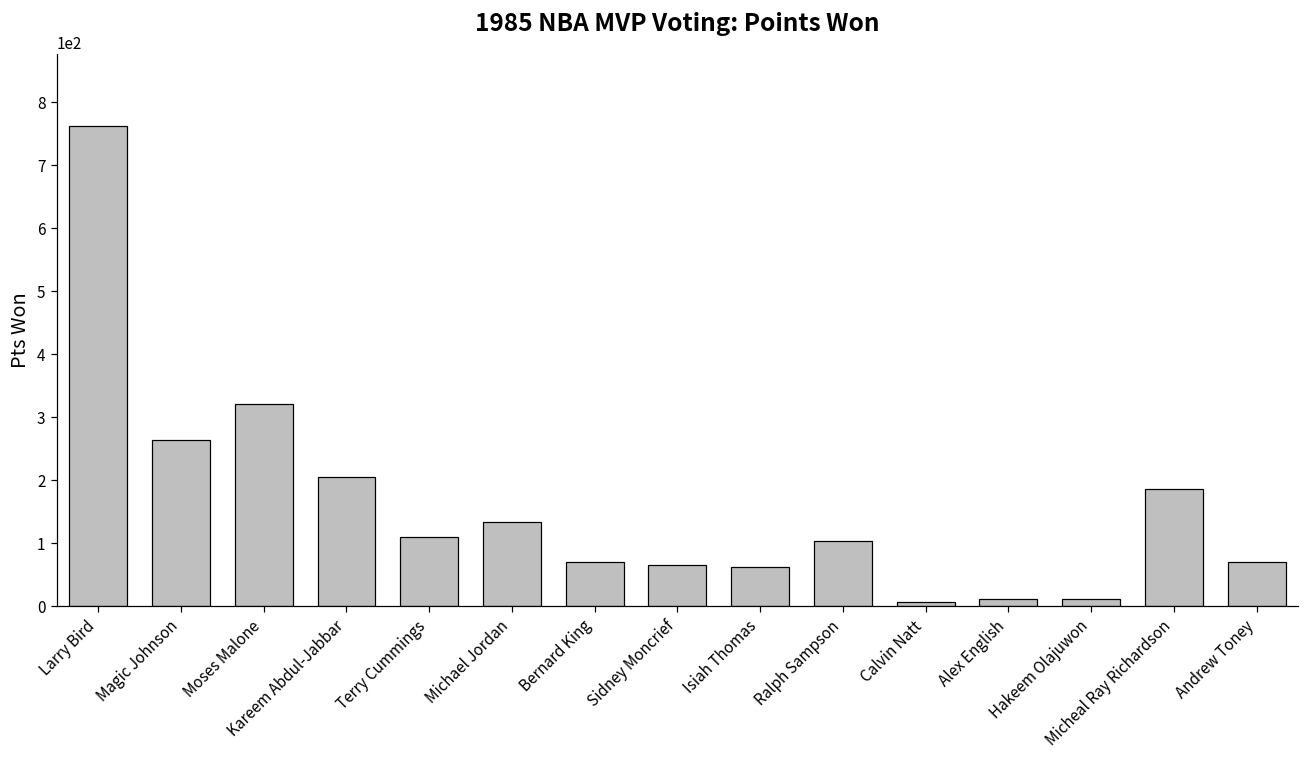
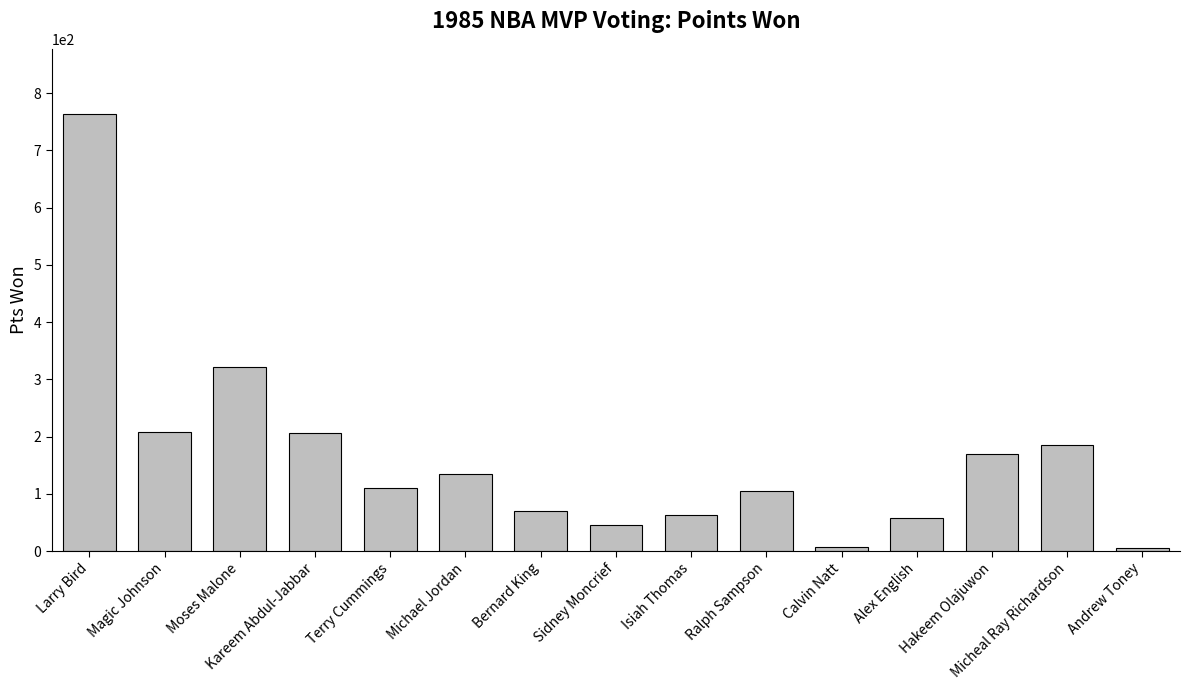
  {
    "Larry Bird": 760,
-   "Magic Johnson": 260,
+   "Magic Johnson": 210,
    "Moses Malone": 320,
    "Kareem Abdul-Jabbar": 210,
    "Terry Cummings": 110,
    "Michael Jordan": 130,
    "Bernard King": 70,
-   "Sidney Moncrief": 70,
+   "Sidney Moncrief": 50,
    "Isiah Thomas": 60,
    "Ralph Sampson": 100,
    "Calvin Natt": 10,
-   "Alex English": 10,
-   "Hakeem Olajuwon": 10,
+   "Alex English": 60,
+   "Hakeem Olajuwon": 170,
    "Micheal Ray Richardson": 190,
-   "Andrew Toney": 70
+   "Andrew Toney": 10
  }
